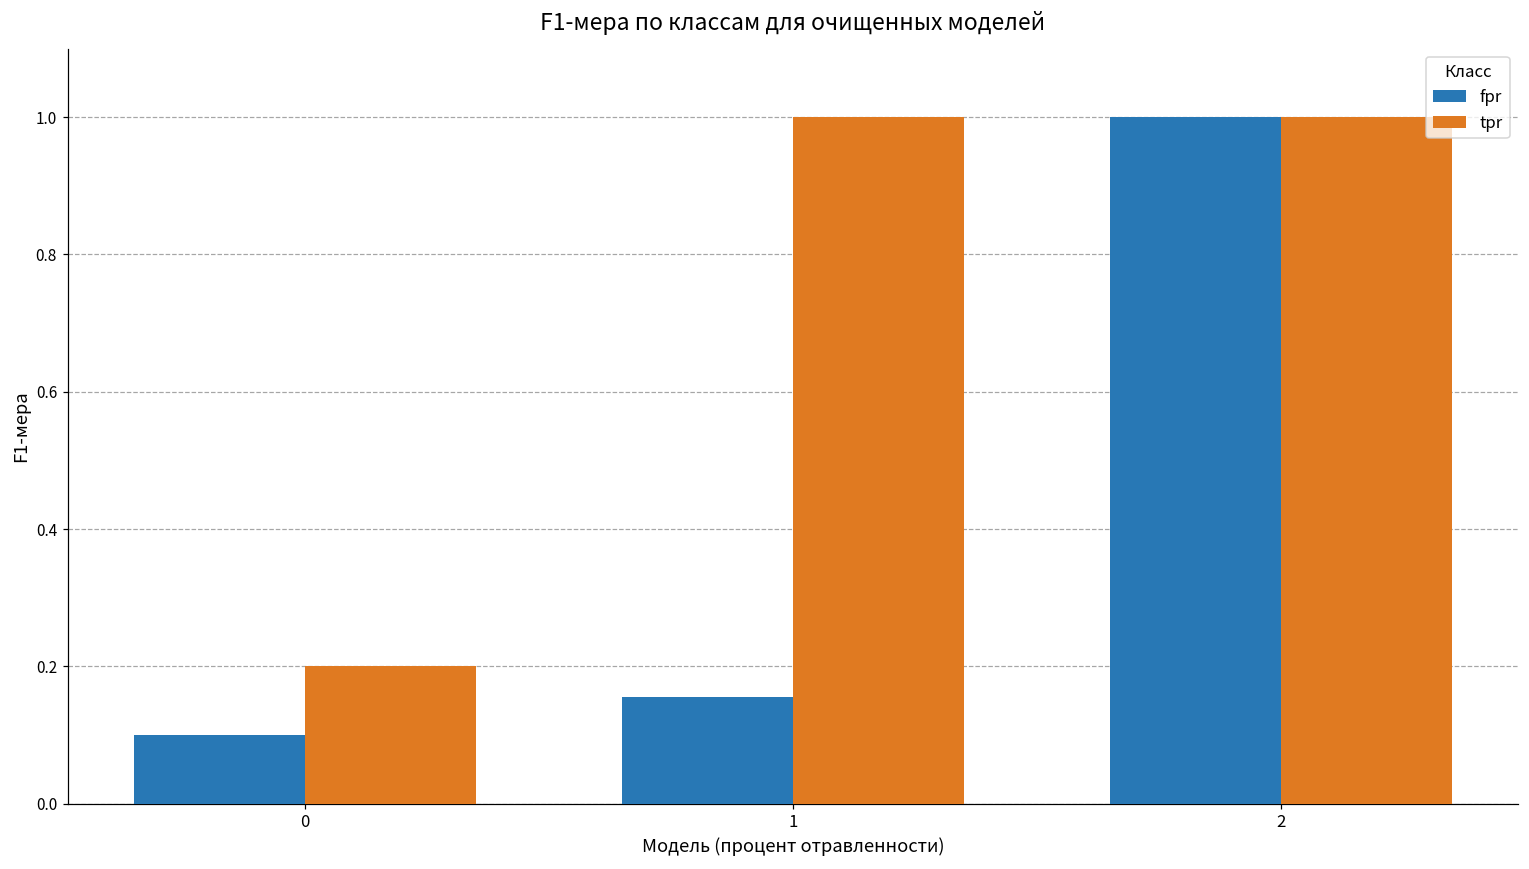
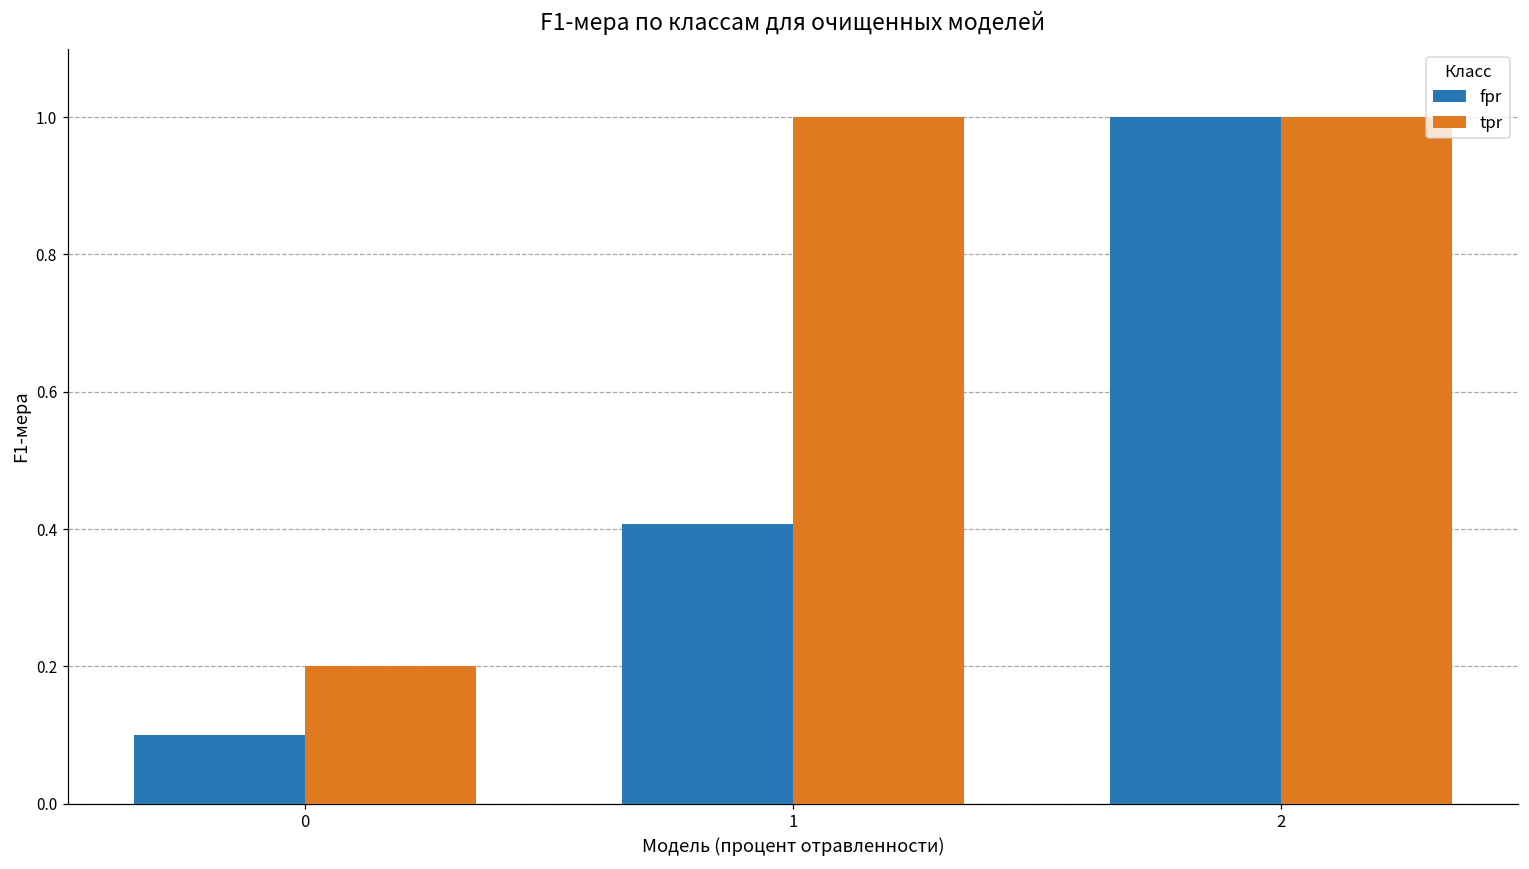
  {
    "fpr": {
      "0": 0.10,
-     "1": 0.16,
+     "1": 0.41,
      "2": 1.00
    },
    "tpr": {
      "0": 0.20,
      "1": 1.00,
      "2": 1.00
    }
  }
